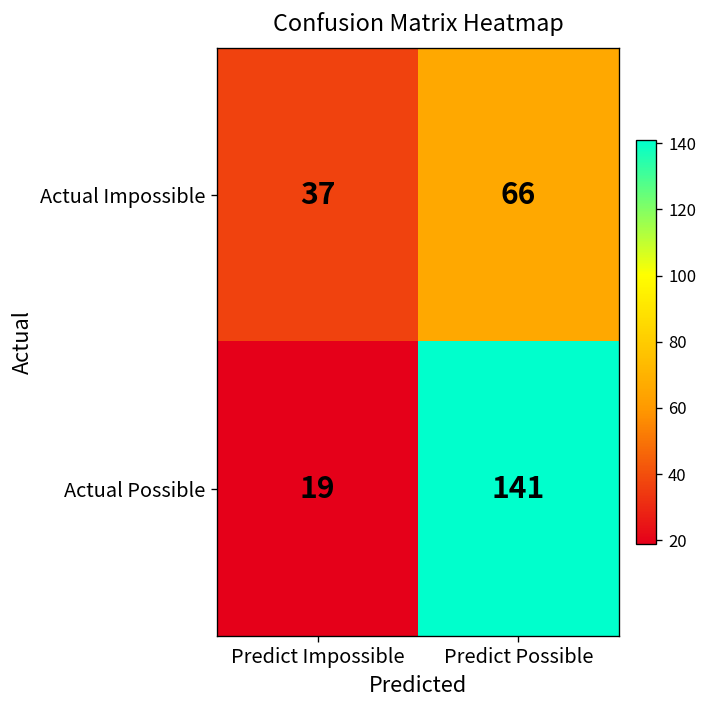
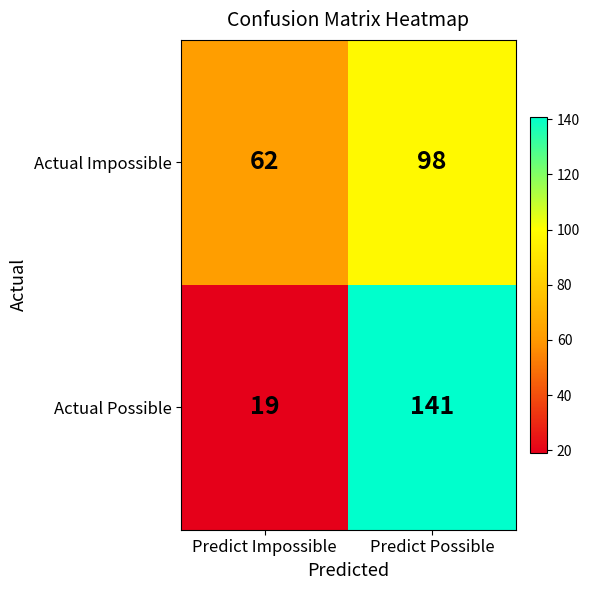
  {
    "Actual Impossible": {
-     "Predict Impossible": 37,
-     "Predict Possible": 66
+     "Predict Impossible": 62,
+     "Predict Possible": 98
    },
    "Actual Possible": {
      "Predict Impossible": 19,
      "Predict Possible": 141
    }
  }
